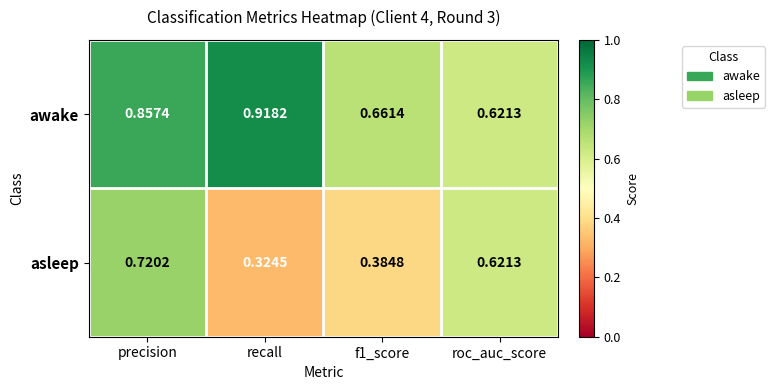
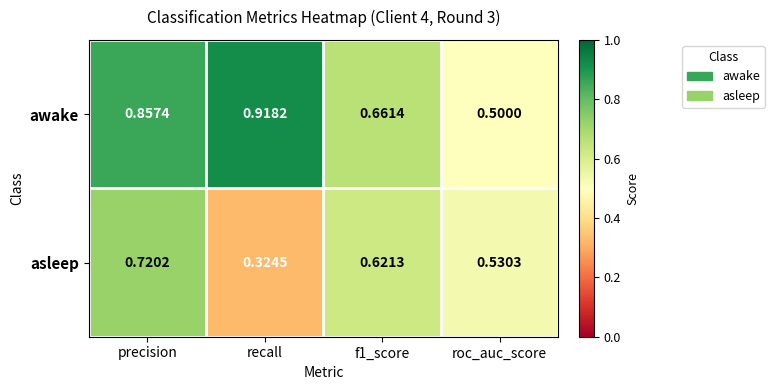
  {
    "awake": {
      "precision": 0.8574,
      "recall": 0.9182,
      "f1_score": 0.6614,
-     "roc_auc_score": 0.6213
+     "roc_auc_score": 0.5000
    },
    "asleep": {
      "precision": 0.7202,
      "recall": 0.3245,
-     "f1_score": 0.3848,
-     "roc_auc_score": 0.6213
+     "f1_score": 0.6213,
+     "roc_auc_score": 0.5303
    }
  }
